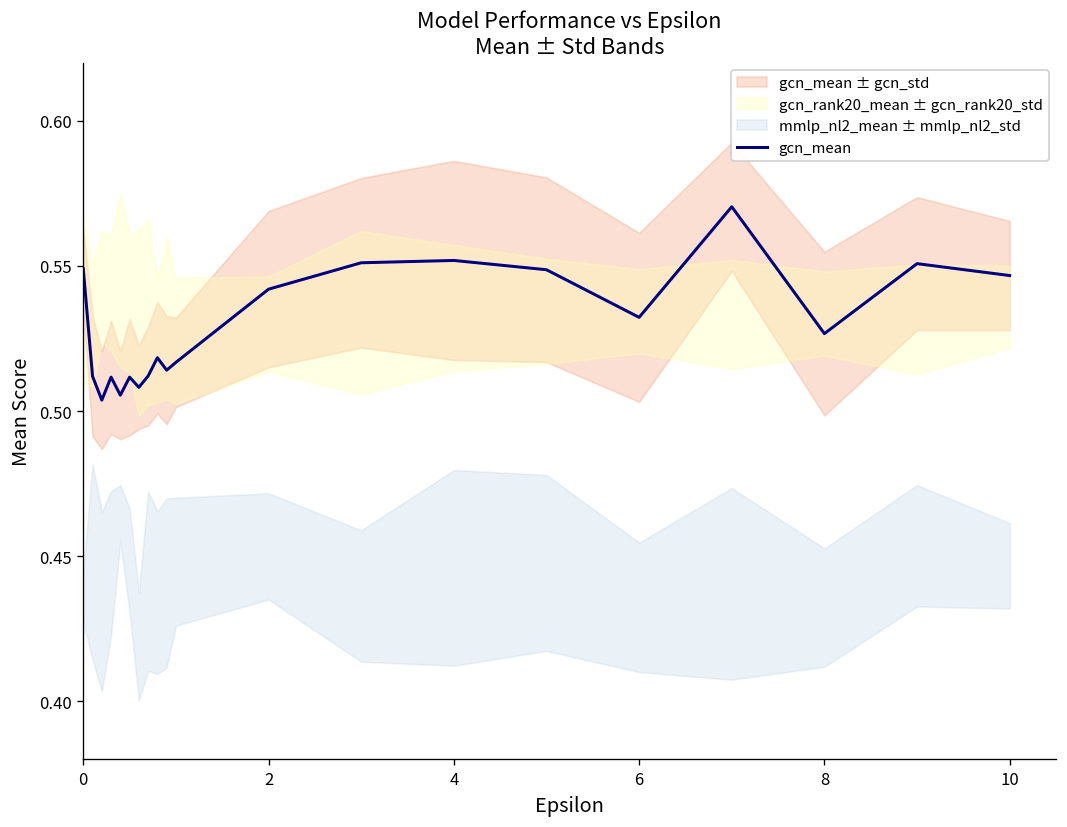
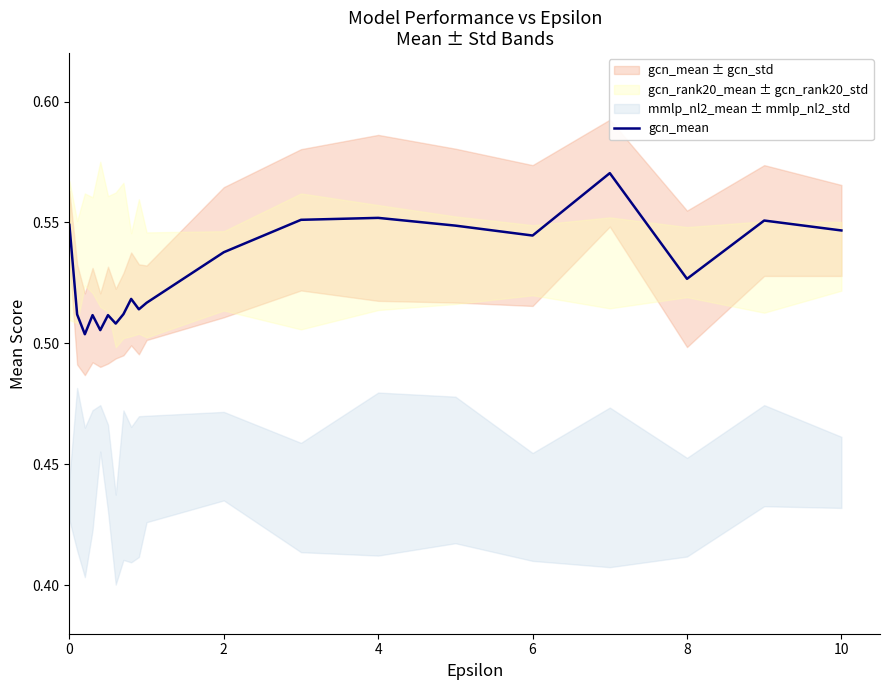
  {
    "gcn_mean": {
      "0": 0.549,
-     "2": 0.542,
+     "2": 0.538,
      "4": 0.552,
-     "6": 0.532,
+     "6": 0.545,
      "8": 0.527,
      "10": 0.547
    }
  }
